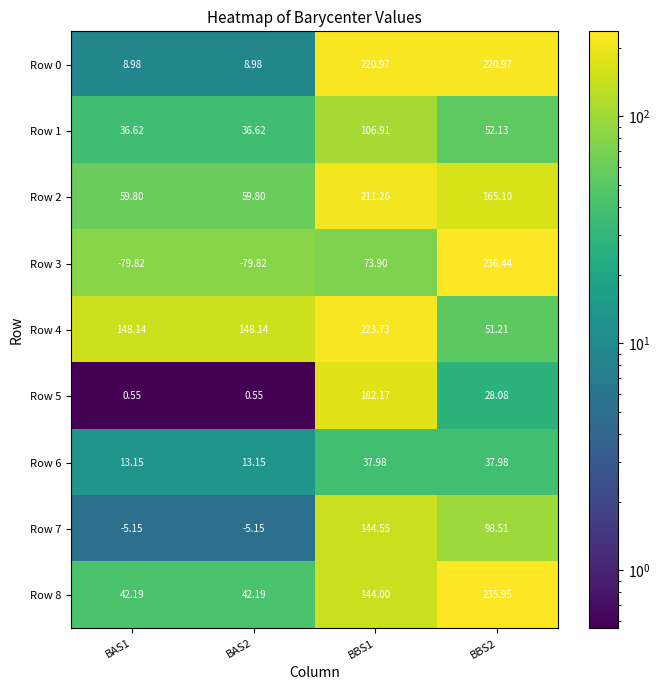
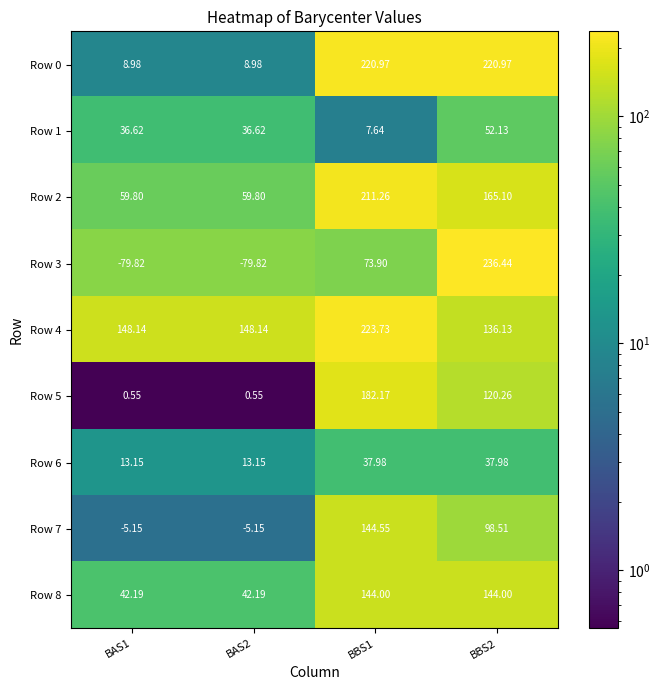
  {
    "Row 0": {
      "BAS1": 8.98,
      "BAS2": 8.98,
      "BBS1": 220.97,
      "BBS2": 220.97
    },
    "Row 1": {
      "BAS1": 36.62,
      "BAS2": 36.62,
-     "BBS1": 106.91,
+     "BBS1": 7.64,
      "BBS2": 52.13
    },
    "Row 2": {
      "BAS1": 59.80,
      "BAS2": 59.80,
      "BBS1": 211.26,
      "BBS2": 165.10
    },
    "Row 3": {
      "BAS1": -79.82,
      "BAS2": -79.82,
      "BBS1": 73.90,
      "BBS2": 236.44
    },
    "Row 4": {
      "BAS1": 148.14,
      "BAS2": 148.14,
      "BBS1": 223.73,
-     "BBS2": 51.21
+     "BBS2": 136.13
    },
    "Row 5": {
      "BAS1": 0.55,
      "BAS2": 0.55,
      "BBS1": 182.17,
-     "BBS2": 28.08
+     "BBS2": 120.26
    },
    "Row 6": {
      "BAS1": 13.15,
      "BAS2": 13.15,
      "BBS1": 37.98,
      "BBS2": 37.98
    },
    "Row 7": {
      "BAS1": -5.15,
      "BAS2": -5.15,
      "BBS1": 144.55,
      "BBS2": 98.51
    },
    "Row 8": {
      "BAS1": 42.19,
      "BAS2": 42.19,
      "BBS1": 144.00,
-     "BBS2": 235.95
+     "BBS2": 144.00
    }
  }
